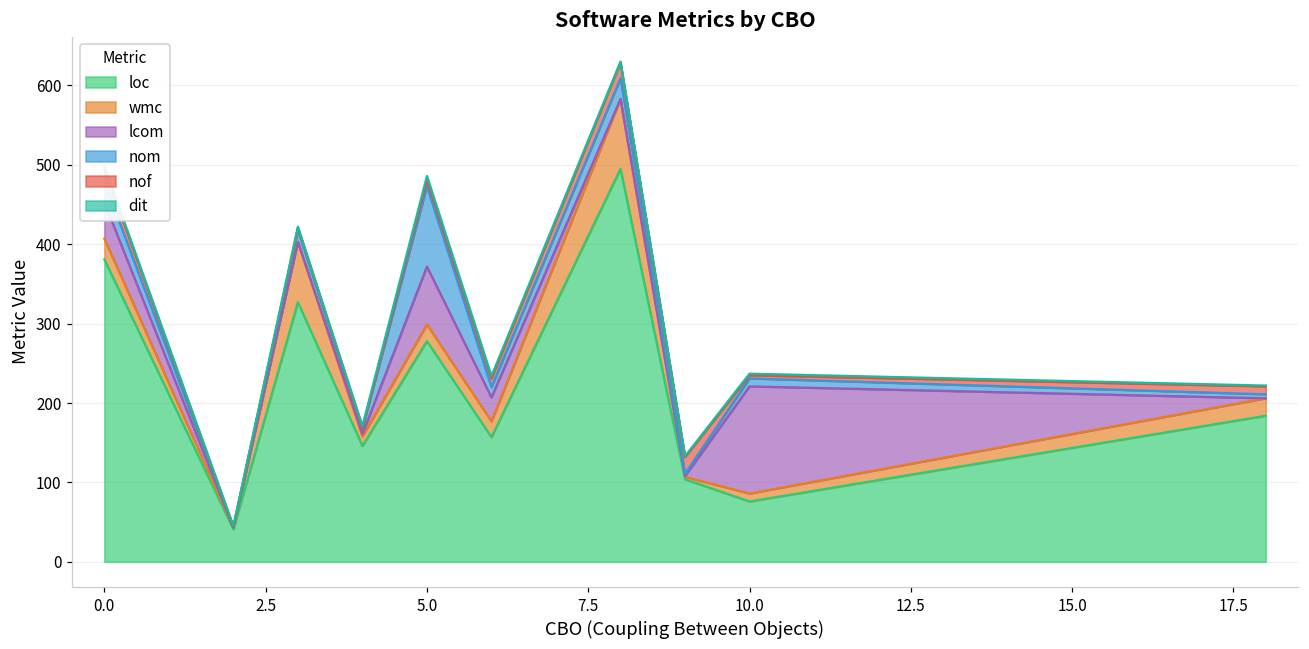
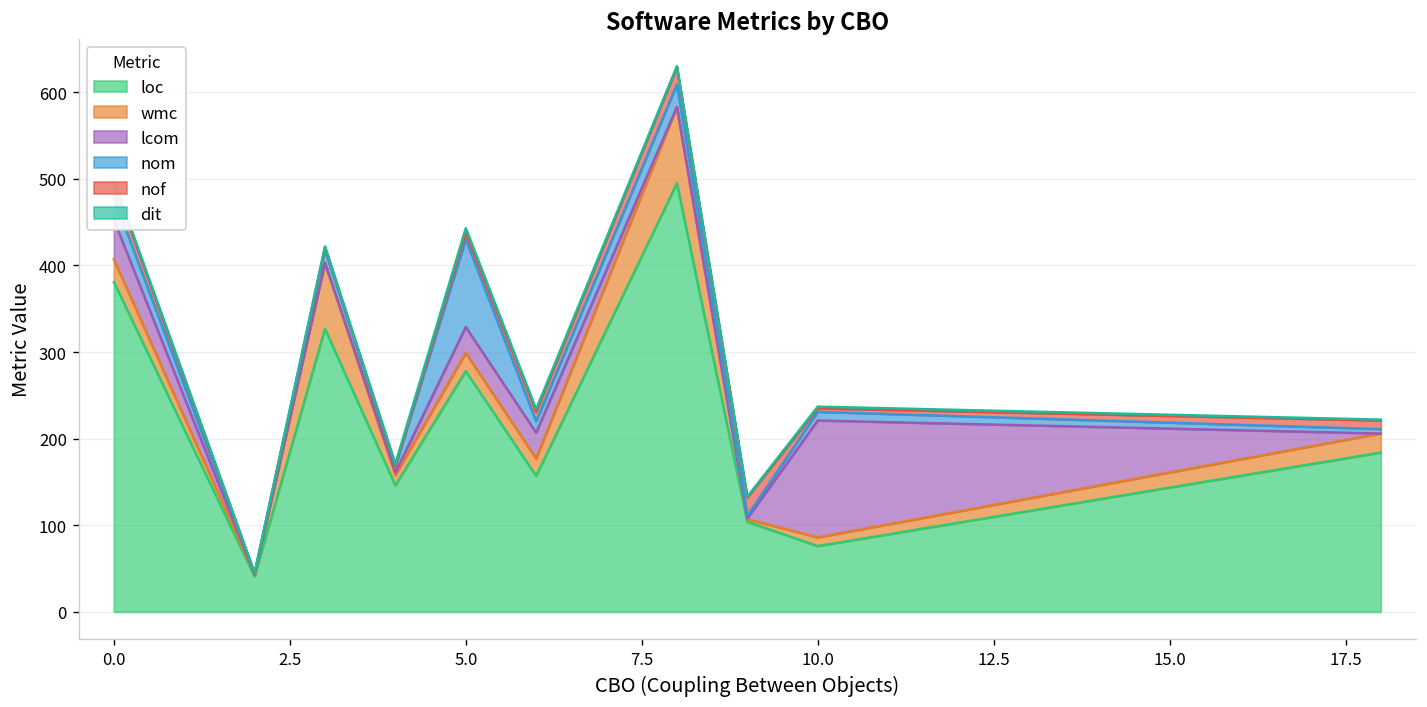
  {
    "lcom": {
-     "5.0": 70,
+     "5.0": 30,
      "10.0": 140
    },
    "nom": {
      "5.0": 100,
      "10.0": 10
    }
  }
